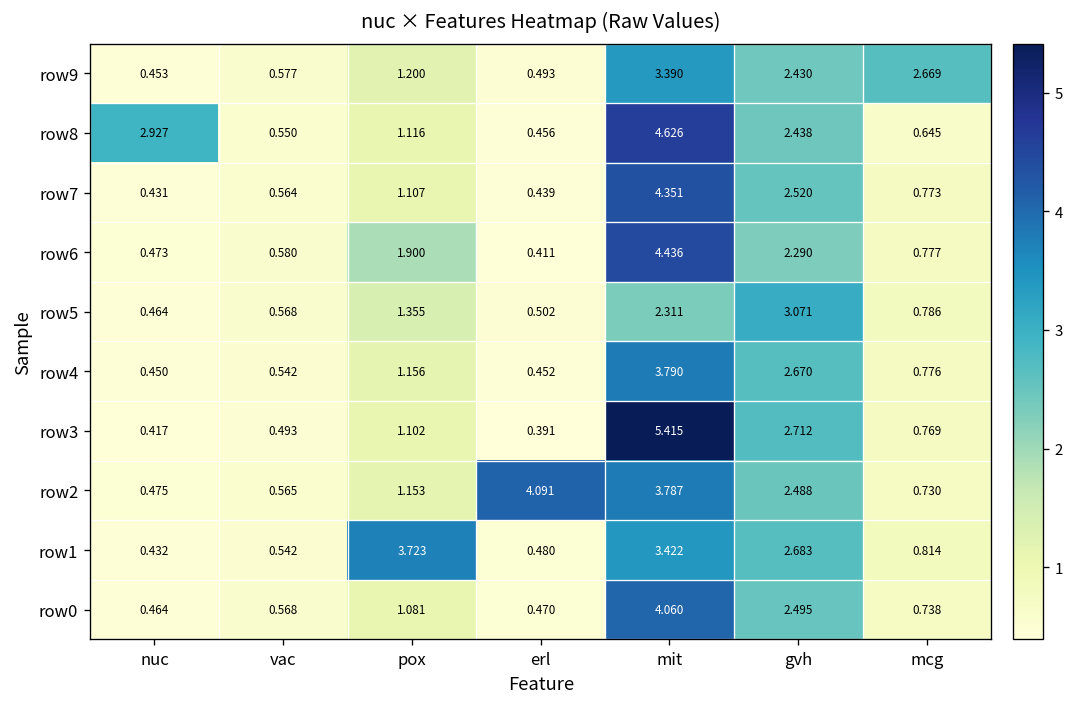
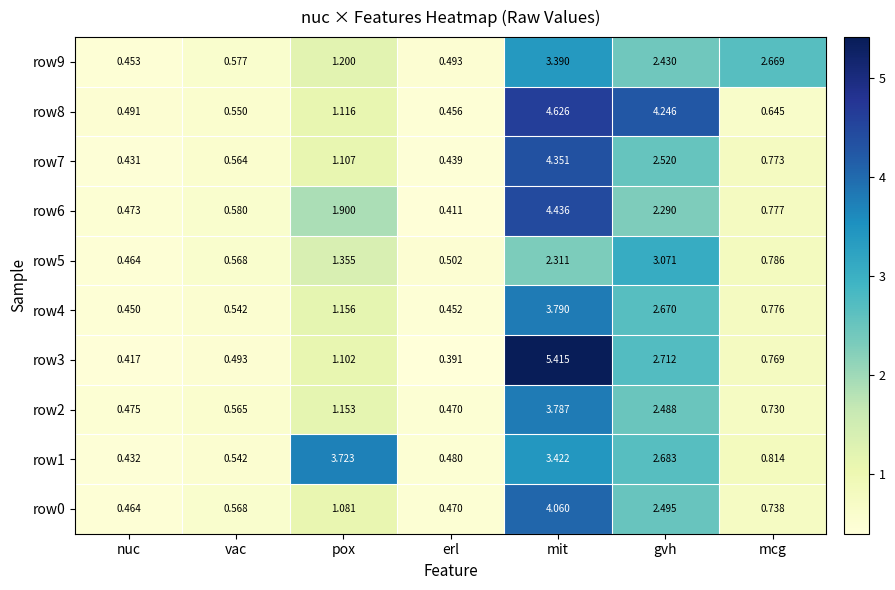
  {
    "row9": {
      "nuc": 0.453,
      "vac": 0.577,
      "pox": 1.200,
      "erl": 0.493,
      "mit": 3.390,
      "gvh": 2.430,
      "mcg": 2.669
    },
    "row8": {
-     "nuc": 2.927,
+     "nuc": 0.491,
      "vac": 0.550,
      "pox": 1.116,
      "erl": 0.456,
      "mit": 4.626,
-     "gvh": 2.438,
+     "gvh": 4.246,
      "mcg": 0.645
    },
    "row7": {
      "nuc": 0.431,
      "vac": 0.564,
      "pox": 1.107,
      "erl": 0.439,
      "mit": 4.351,
      "gvh": 2.520,
      "mcg": 0.773
    },
    "row6": {
      "nuc": 0.473,
      "vac": 0.580,
      "pox": 1.900,
      "erl": 0.411,
      "mit": 4.436,
      "gvh": 2.290,
      "mcg": 0.777
    },
    "row5": {
      "nuc": 0.464,
      "vac": 0.568,
      "pox": 1.355,
      "erl": 0.502,
      "mit": 2.311,
      "gvh": 3.071,
      "mcg": 0.786
    },
    "row4": {
      "nuc": 0.450,
      "vac": 0.542,
      "pox": 1.156,
      "erl": 0.452,
      "mit": 3.790,
      "gvh": 2.670,
      "mcg": 0.776
    },
    "row3": {
      "nuc": 0.417,
      "vac": 0.493,
      "pox": 1.102,
      "erl": 0.391,
      "mit": 5.415,
      "gvh": 2.712,
      "mcg": 0.769
    },
    "row2": {
      "nuc": 0.475,
      "vac": 0.565,
      "pox": 1.153,
-     "erl": 4.091,
+     "erl": 0.470,
      "mit": 3.787,
      "gvh": 2.488,
      "mcg": 0.730
    },
    "row1": {
      "nuc": 0.432,
      "vac": 0.542,
      "pox": 3.723,
      "erl": 0.480,
      "mit": 3.422,
      "gvh": 2.683,
      "mcg": 0.814
    },
    "row0": {
      "nuc": 0.464,
      "vac": 0.568,
      "pox": 1.081,
      "erl": 0.470,
      "mit": 4.060,
      "gvh": 2.495,
      "mcg": 0.738
    }
  }
